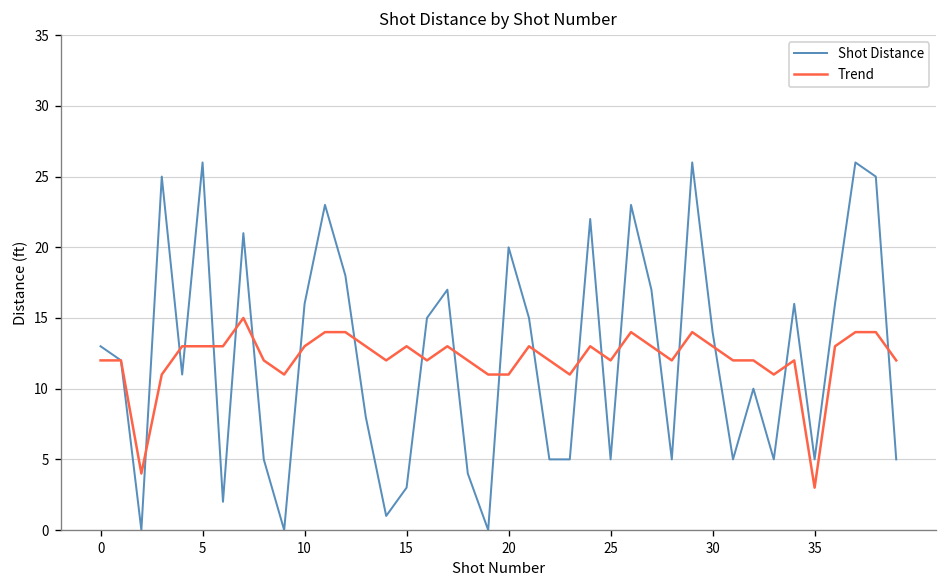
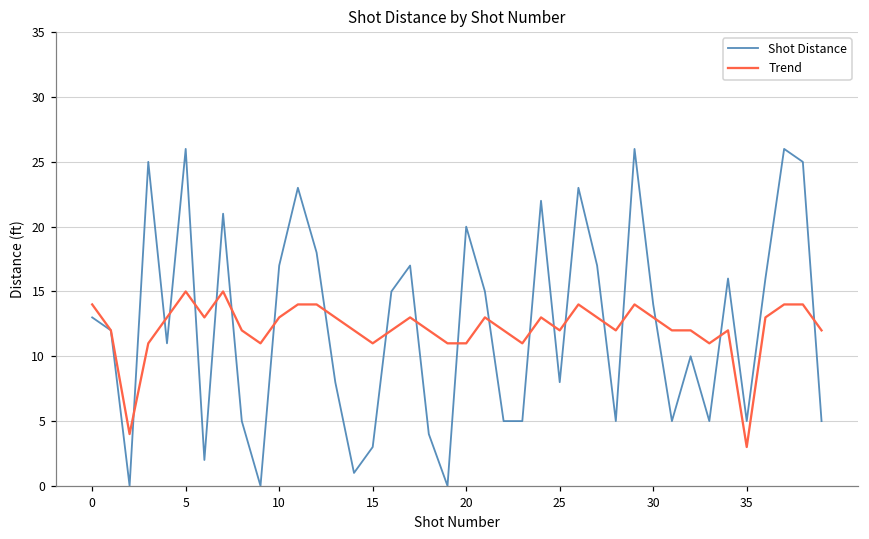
  {
    "Shot Distance": {
      "0": 13,
      "5": 26,
-     "10": 16,
+     "10": 17,
      "15": 3,
      "20": 20,
-     "25": 5,
+     "25": 8,
      "30": 14,
      "35": 5
    },
    "Trend": {
-     "0": 12,
-     "5": 13,
+     "0": 14,
+     "5": 15,
      "10": 13,
-     "15": 13,
+     "15": 11,
      "20": 11,
      "25": 12,
      "30": 13,
      "35": 3
    }
  }
